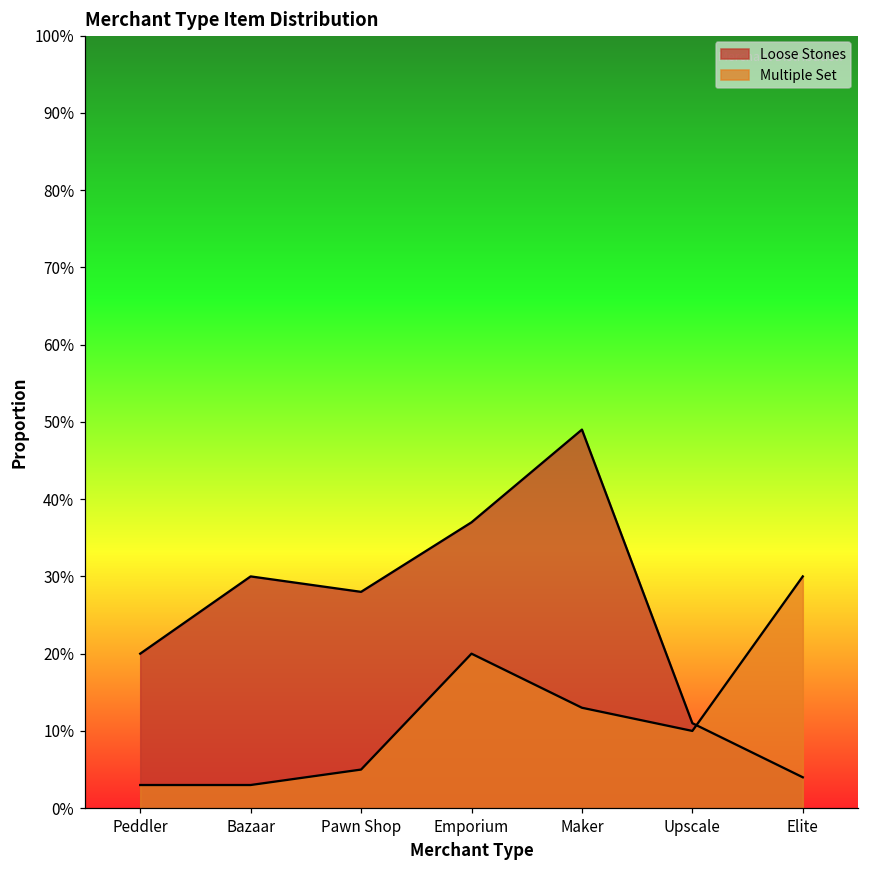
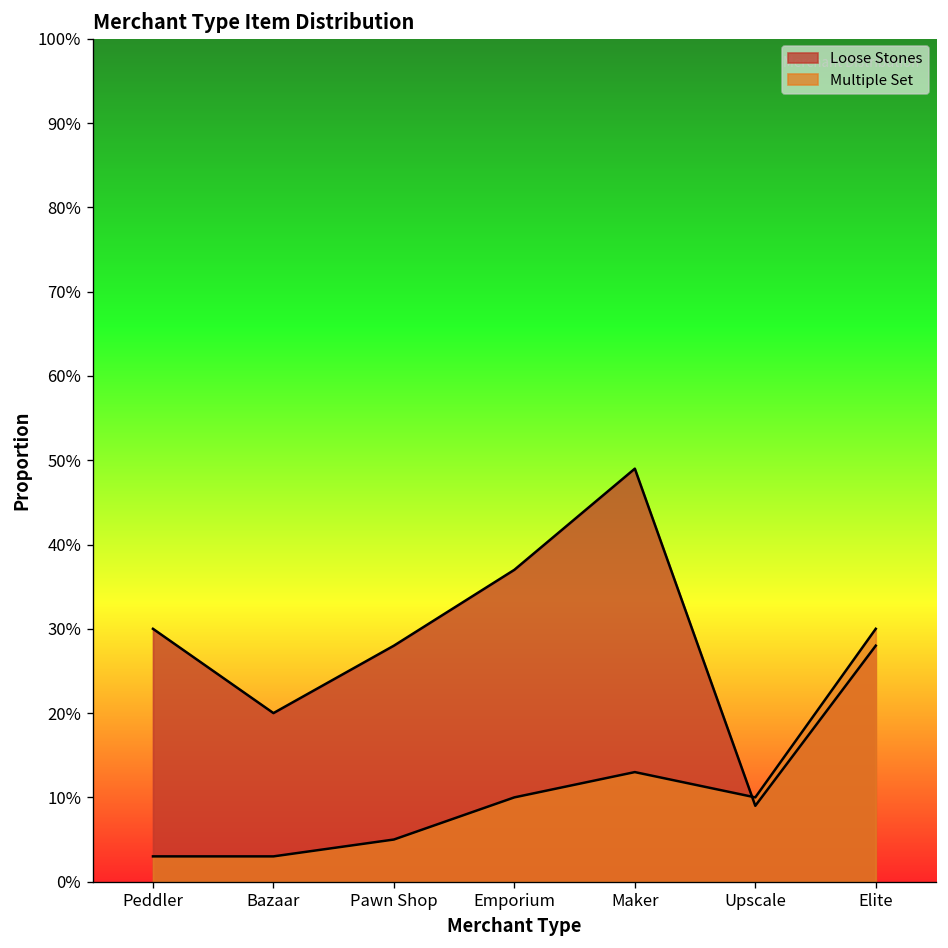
  {
    "Loose Stones": {
-     "Peddler": "20%",
-     "Bazaar": "30%",
+     "Peddler": "30%",
+     "Bazaar": "20%",
      "Pawn Shop": "28%",
      "Emporium": "37%",
      "Maker": "49%",
-     "Upscale": "11%",
-     "Elite": "4%"
+     "Upscale": "9%",
+     "Elite": "28%"
    },
    "Multiple Set": {
      "Peddler": "3%",
      "Bazaar": "3%",
      "Pawn Shop": "5%",
-     "Emporium": "20%",
+     "Emporium": "10%",
      "Maker": "13%",
      "Upscale": "10%",
      "Elite": "30%"
    }
  }
